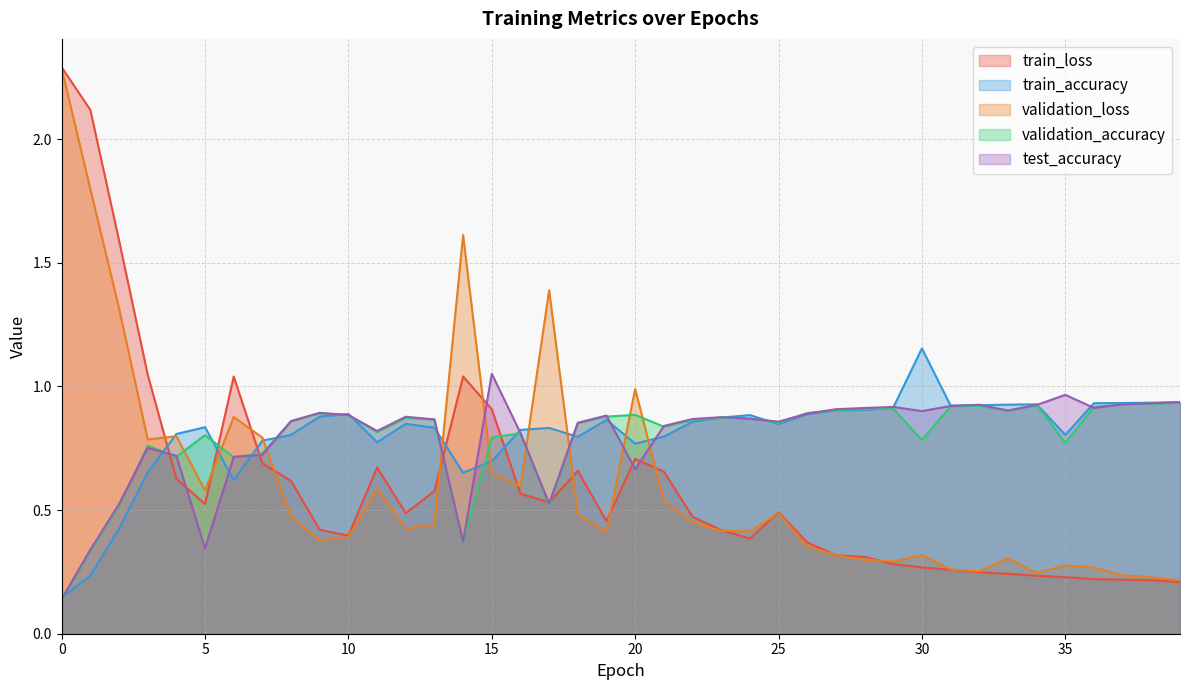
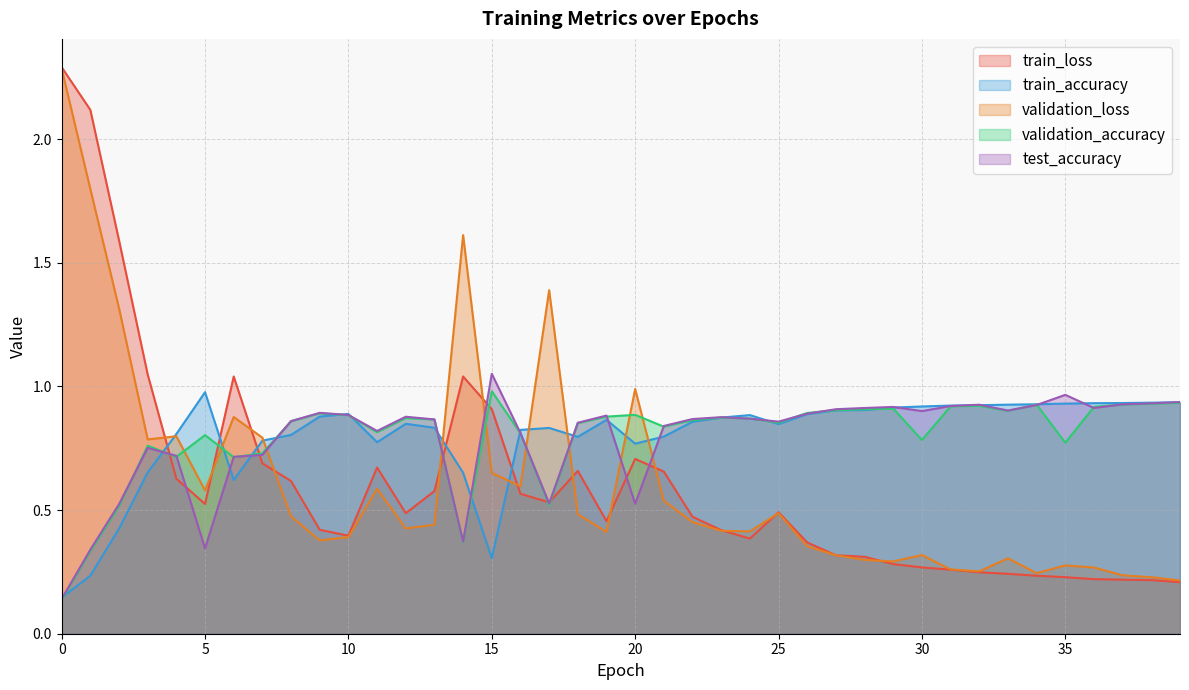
  {
    "train_accuracy": {
-     "5": 0.83,
-     "15": 0.70,
+     "5": 0.98,
+     "15": 0.31,
      "20": 0.77,
-     "30": 1.15,
-     "35": 0.80
+     "30": 0.92,
+     "35": 0.93
    },
    "validation_accuracy": {
      "5": 0.80,
-     "15": 0.79,
+     "15": 0.98,
      "20": 0.88,
      "30": 0.78,
      "35": 0.77
    },
    "test_accuracy": {
      "5": 0.34,
      "15": 1.05,
-     "20": 0.66,
+     "20": 0.53,
      "30": 0.90,
      "35": 0.97
    }
  }
